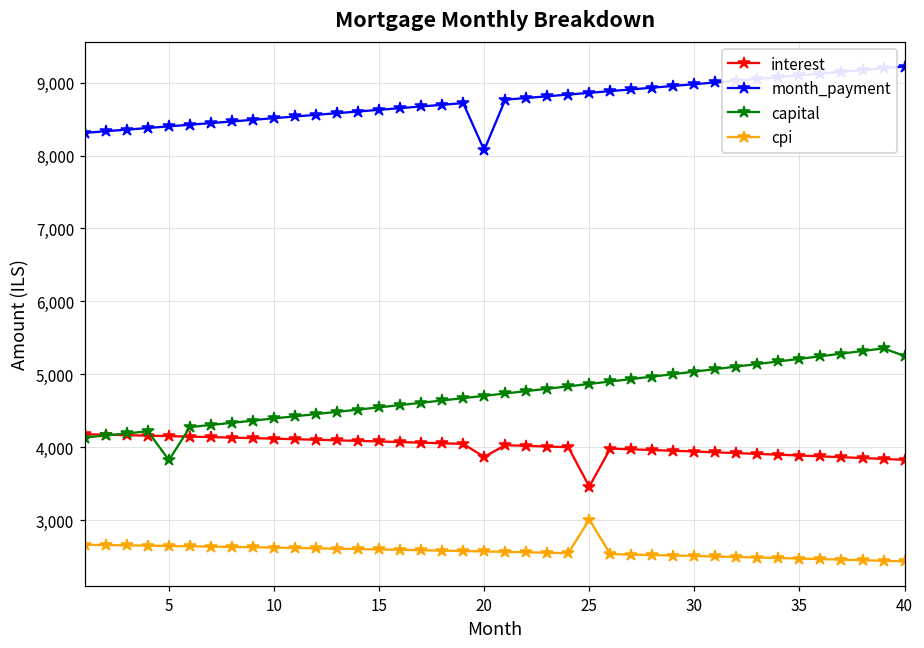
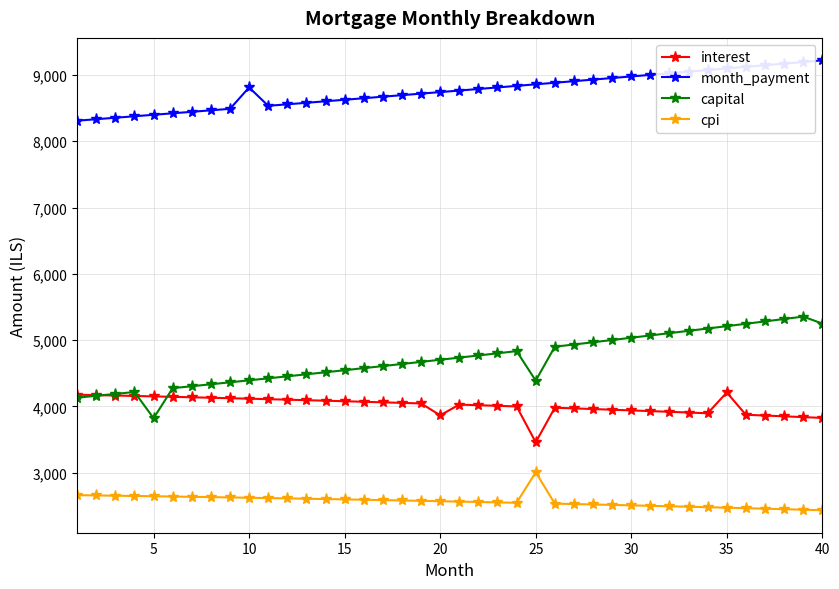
  {
    "interest": {
      "5": "4,200",
      "10": "4,100",
      "15": "4,100",
      "20": "3,900",
      "25": "3,500",
      "30": "3,900",
-     "35": "3,900",
+     "35": "4,200",
      "40": "3,800"
    },
    "month_payment": {
      "5": "8,400",
-     "10": "8,500",
+     "10": "8,800",
      "15": "8,600",
-     "20": "8,100",
+     "20": "8,700",
      "25": "8,900",
      "30": "9,000",
      "40": "9,200"
    },
    "capital": {
      "5": "3,800",
      "10": "4,400",
      "15": "4,500",
      "20": "4,700",
-     "25": "4,900",
+     "25": "4,400",
      "30": "5,000",
      "35": "5,200",
      "40": "5,300"
    },
    "cpi": {
      "5": "2,600",
      "10": "2,600",
      "15": "2,600",
      "20": "2,600",
      "25": "3,000",
      "30": "2,500",
      "35": "2,500",
      "40": "2,400"
    }
  }
